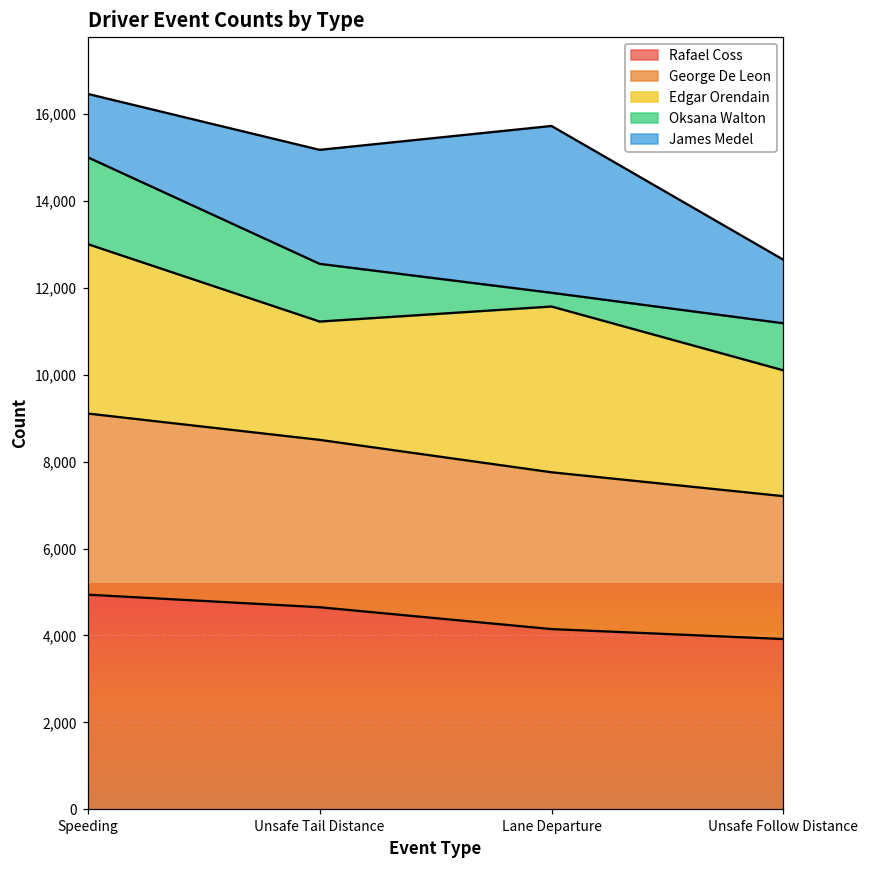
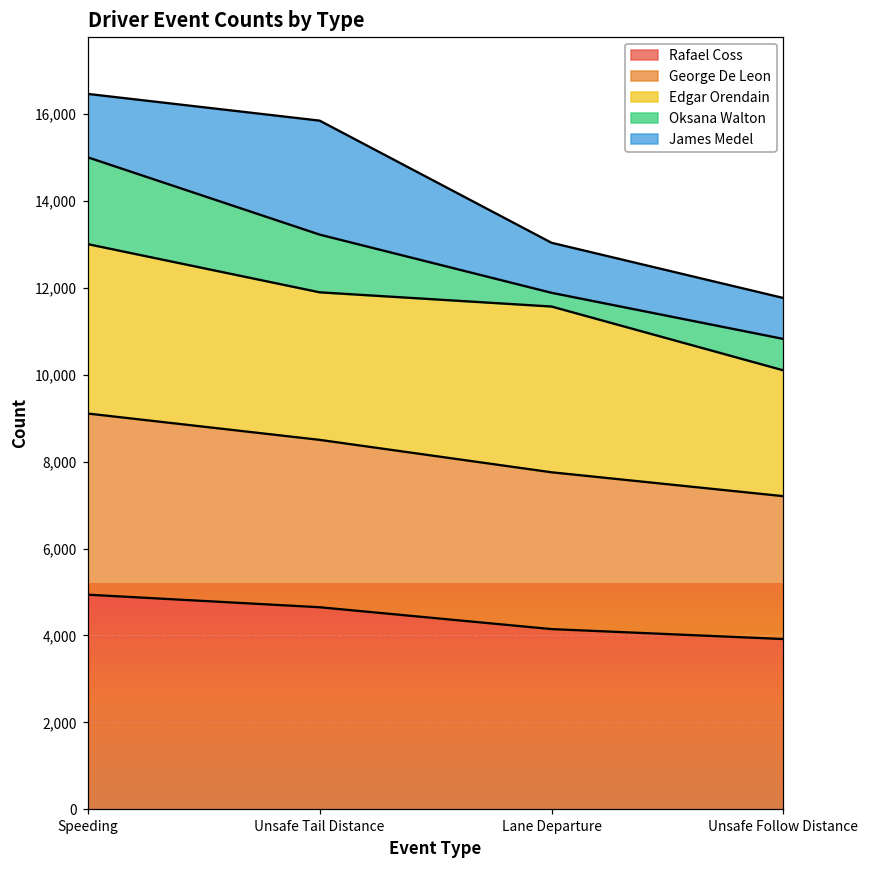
  {
    "Edgar Orendain": {
      "Speeding": "3,900",
-     "Unsafe Tail Distance": "2,700",
+     "Unsafe Tail Distance": "3,400",
      "Lane Departure": "3,800",
      "Unsafe Follow Distance": "2,900"
    },
    "Oksana Walton": {
      "Speeding": "2,000",
      "Unsafe Tail Distance": "1,300",
      "Lane Departure": "300",
-     "Unsafe Follow Distance": "1,100"
+     "Unsafe Follow Distance": "700"
    },
    "James Medel": {
      "Speeding": "1,500",
      "Unsafe Tail Distance": "2,600",
-     "Lane Departure": "3,800",
-     "Unsafe Follow Distance": "1,500"
+     "Lane Departure": "1,200",
+     "Unsafe Follow Distance": "900"
    }
  }
